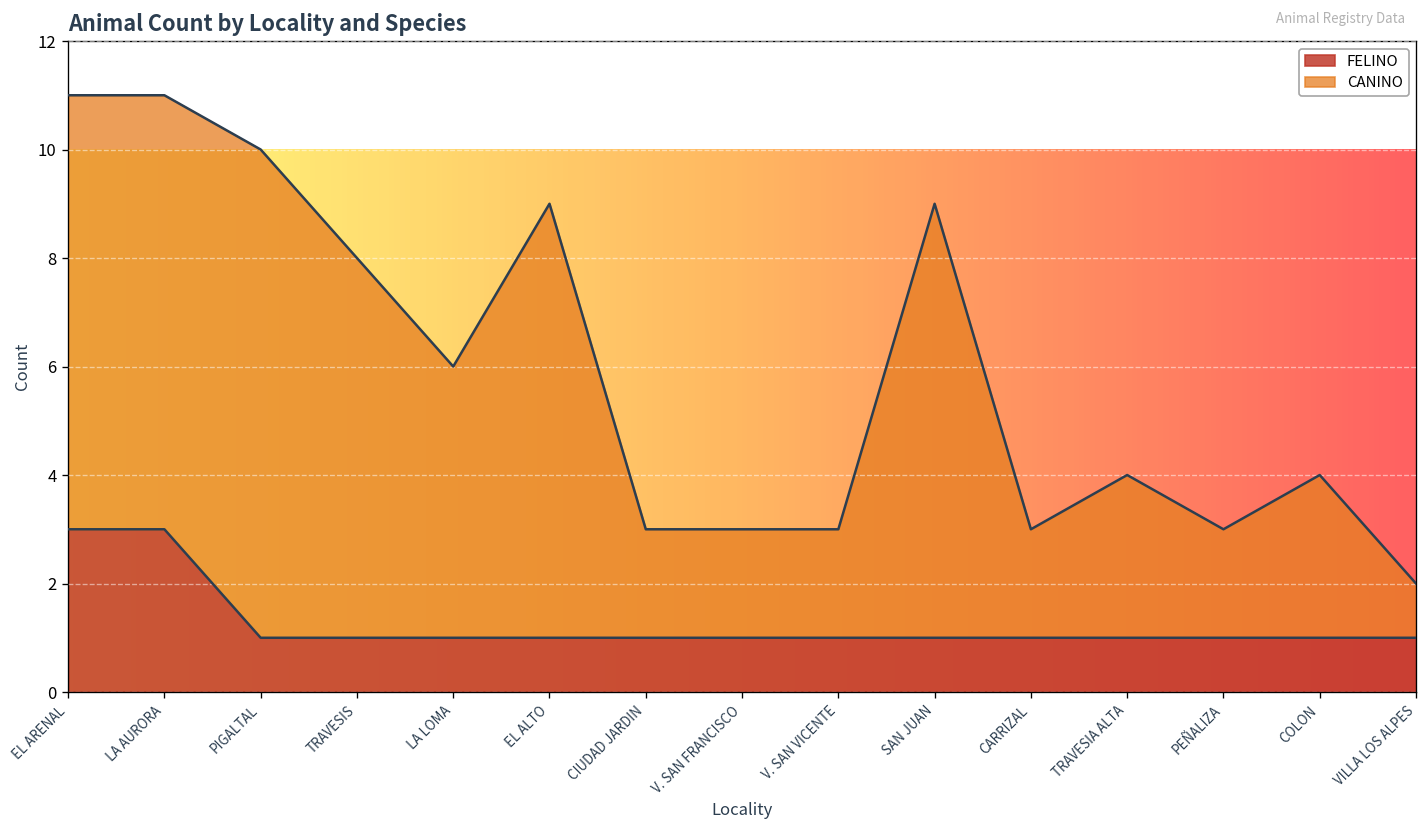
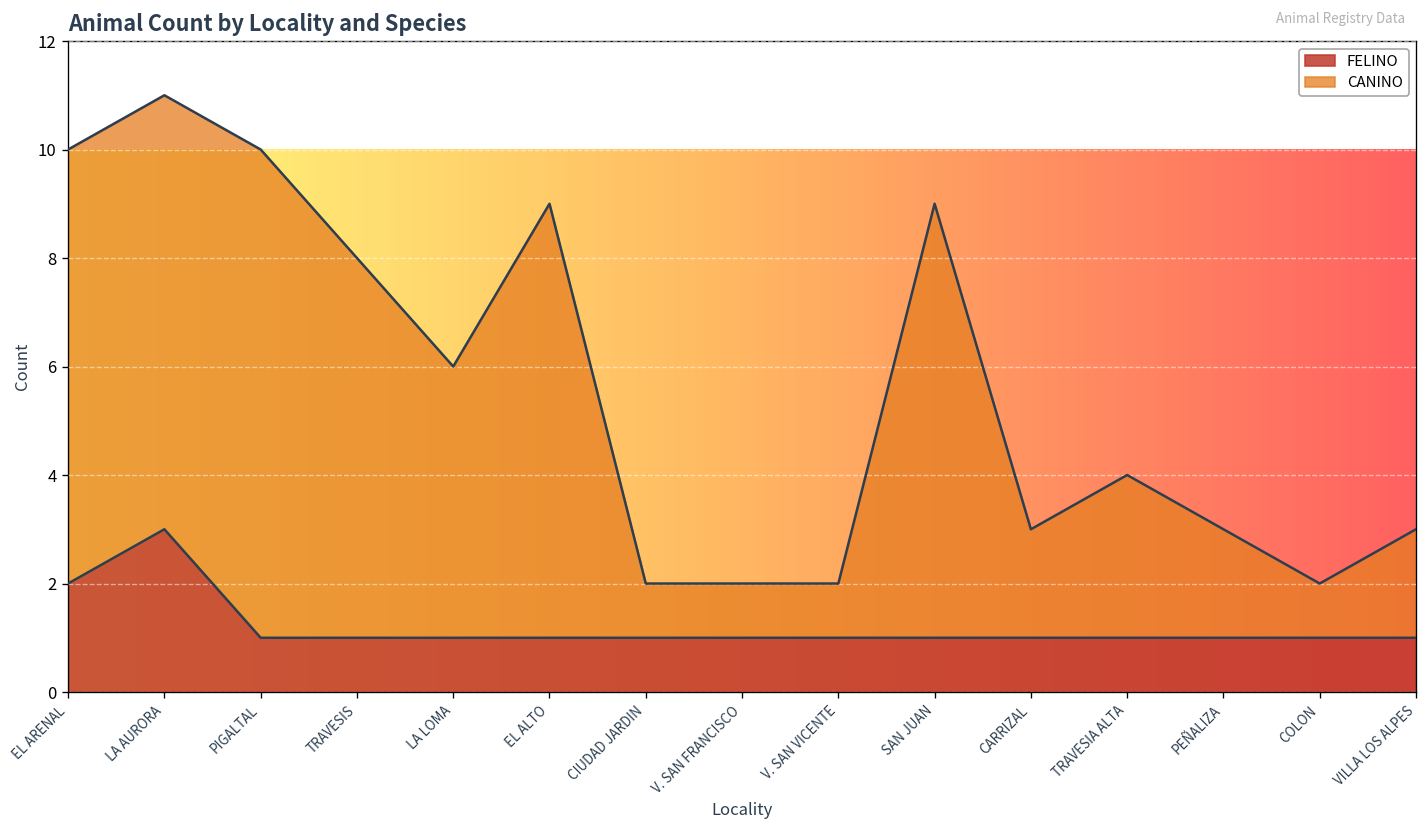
  {
    "FELINO": {
-     "EL ARENAL": 3,
+     "EL ARENAL": 2,
      "LA AURORA": 3,
      "PIGALTAL": 1,
      "TRAVESIS": 1,
      "LA LOMA": 1,
      "EL ALTO": 1,
      "CIUDAD JARDIN": 1,
      "V. SAN FRANCISCO": 1,
      "V. SAN VICENTE": 1,
      "SAN JUAN": 1,
      "CARRIZAL": 1,
      "TRAVESIA ALTA": 1,
      "PEÑALIZA": 1,
      "COLON": 1,
      "VILLA LOS ALPES": 1
    },
    "CANINO": {
      "EL ARENAL": 8,
      "LA AURORA": 8,
      "PIGALTAL": 9,
      "TRAVESIS": 7,
      "LA LOMA": 5,
      "EL ALTO": 8,
-     "CIUDAD JARDIN": 2,
-     "V. SAN FRANCISCO": 2,
-     "V. SAN VICENTE": 2,
+     "CIUDAD JARDIN": 1,
+     "V. SAN FRANCISCO": 1,
+     "V. SAN VICENTE": 1,
      "SAN JUAN": 8,
      "CARRIZAL": 2,
      "TRAVESIA ALTA": 3,
      "PEÑALIZA": 2,
-     "COLON": 3,
-     "VILLA LOS ALPES": 1
+     "COLON": 1,
+     "VILLA LOS ALPES": 2
    }
  }
